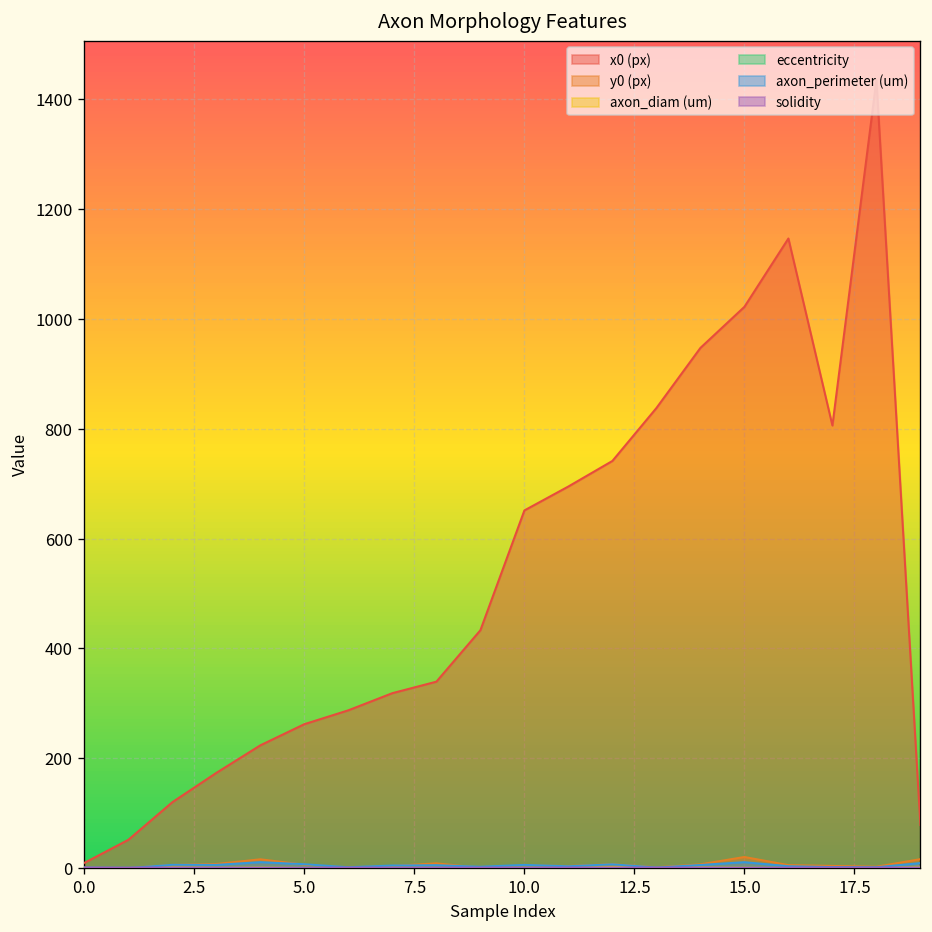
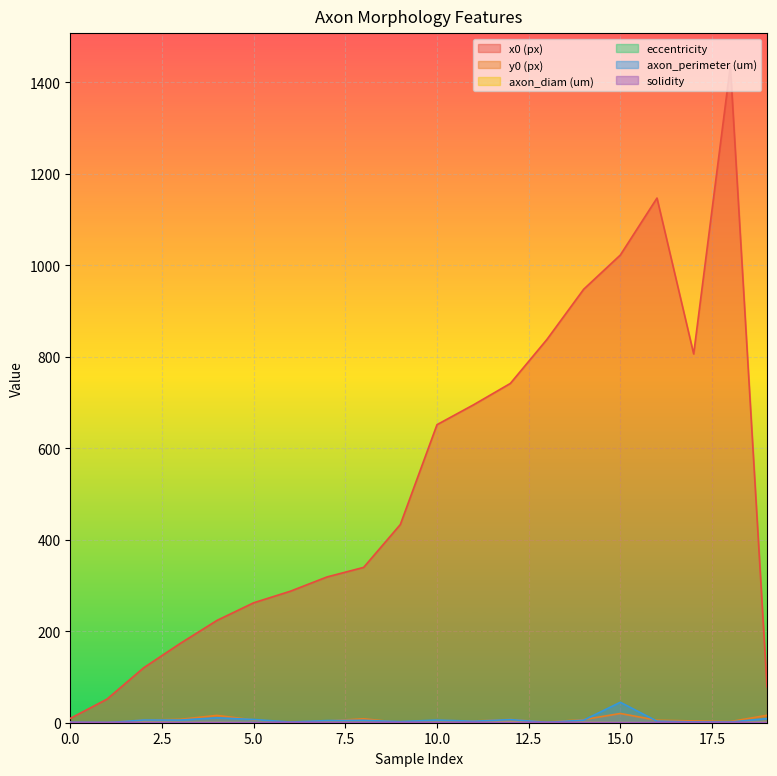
  {
    "axon_perimeter (um)": {
-     "15.0": 10
+     "15.0": 40
    }
  }
